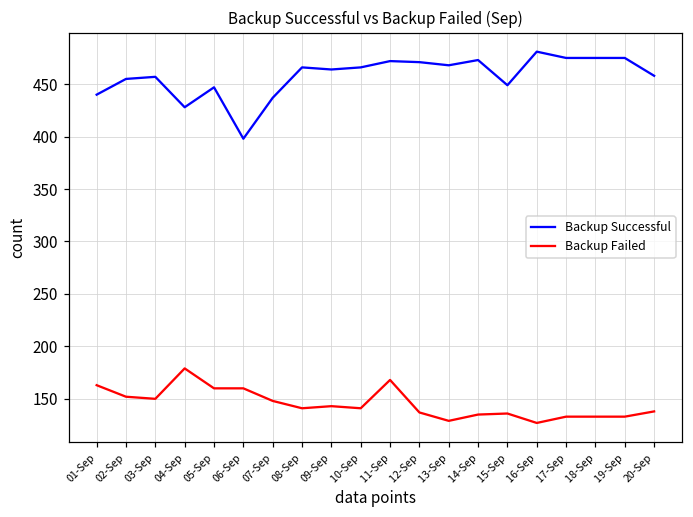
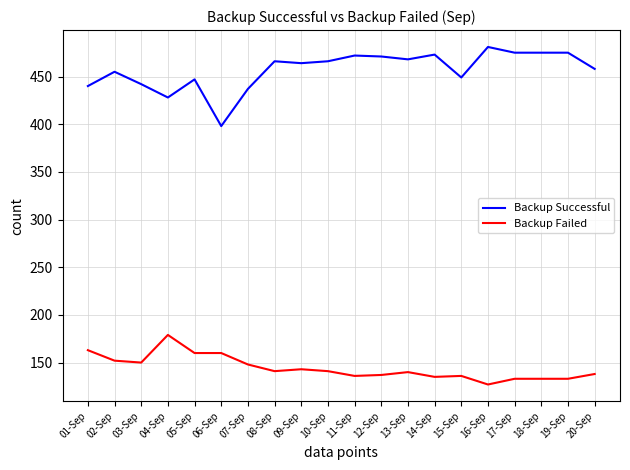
  {
    "Backup Successful": {
      "01-Sep": 440,
      "02-Sep": 460,
-     "03-Sep": 460,
+     "03-Sep": 440,
      "04-Sep": 430,
      "05-Sep": 450,
      "06-Sep": 400,
      "07-Sep": 440,
      "08-Sep": 470,
      "09-Sep": 460,
      "10-Sep": 470,
      "11-Sep": 470,
      "12-Sep": 470,
      "13-Sep": 470,
      "14-Sep": 470,
      "15-Sep": 450,
      "16-Sep": 480,
      "17-Sep": 480,
      "18-Sep": 480,
      "19-Sep": 480,
      "20-Sep": 460
    },
    "Backup Failed": {
      "01-Sep": 160,
      "02-Sep": 150,
      "03-Sep": 150,
      "04-Sep": 180,
      "05-Sep": 160,
      "06-Sep": 160,
      "07-Sep": 150,
      "08-Sep": 140,
      "09-Sep": 140,
      "10-Sep": 140,
-     "11-Sep": 170,
+     "11-Sep": 140,
      "12-Sep": 140,
-     "13-Sep": 130,
+     "13-Sep": 140,
      "14-Sep": 140,
      "15-Sep": 140,
      "16-Sep": 130,
      "17-Sep": 130,
      "18-Sep": 130,
      "19-Sep": 130,
      "20-Sep": 140
    }
  }
